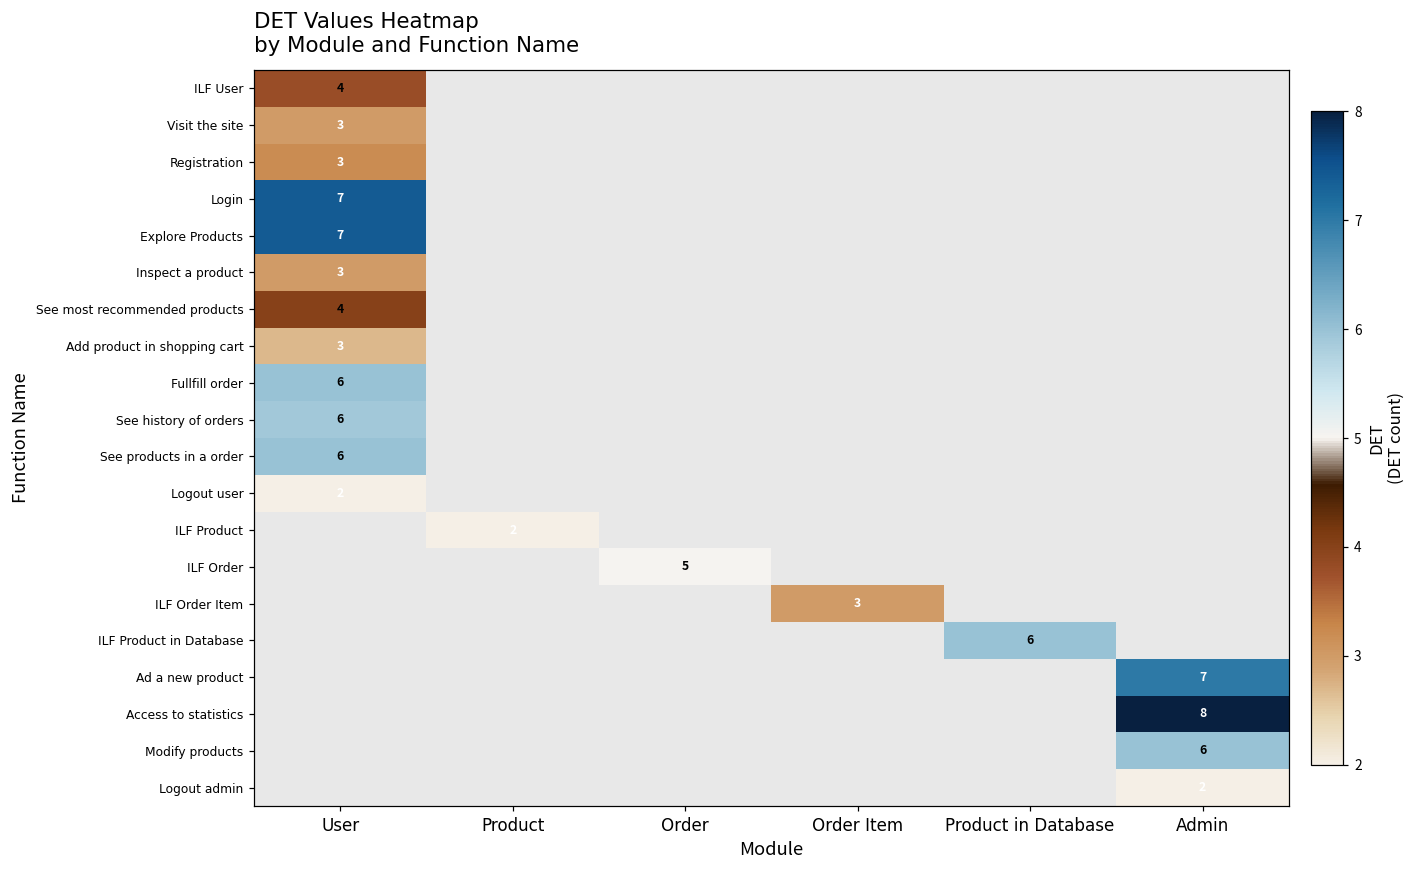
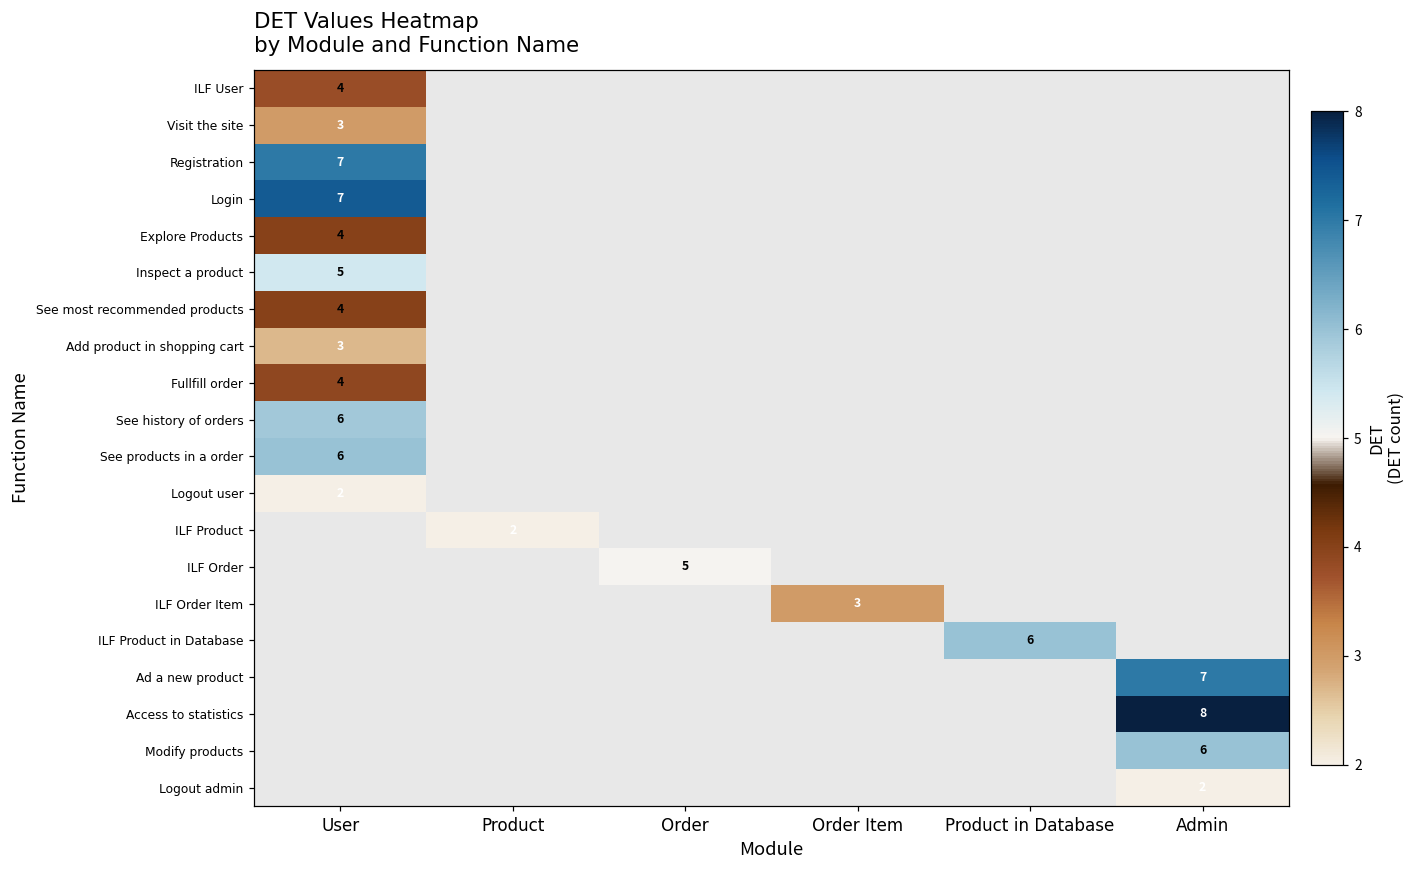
  {
    "ILF User": {
      "User": 4
    },
    "Visit the site": {
      "User": 3
    },
    "Registration": {
-     "User": 3
+     "User": 7
    },
    "Login": {
      "User": 7
    },
    "Explore Products": {
-     "User": 7
+     "User": 4
    },
    "Inspect a product": {
-     "User": 3
+     "User": 5
    },
    "See most recommended products": {
      "User": 4
    },
    "Add product in shopping cart": {
      "User": 3
    },
    "Fullfill order": {
-     "User": 6
+     "User": 4
    },
    "See history of orders": {
      "User": 6
    },
    "See products in a order": {
      "User": 6
    },
    "ILF Order": {
      "Order": 5
    },
    "ILF Order Item": {
      "Order Item": 3
    },
    "ILF Product in Database": {
      "Product in Database": 6
    },
    "Ad a new product": {
      "Admin": 7
    },
    "Access to statistics": {
      "Admin": 8
    },
    "Modify products": {
      "Admin": 6
    }
  }
